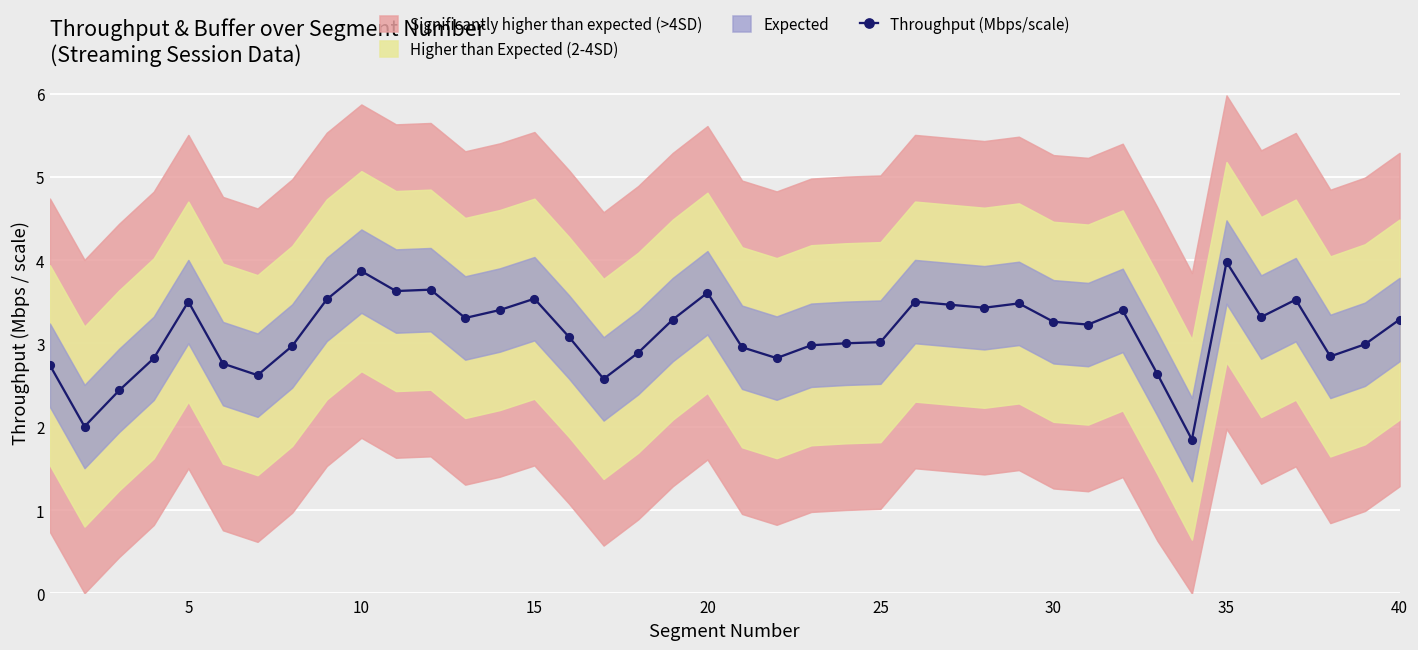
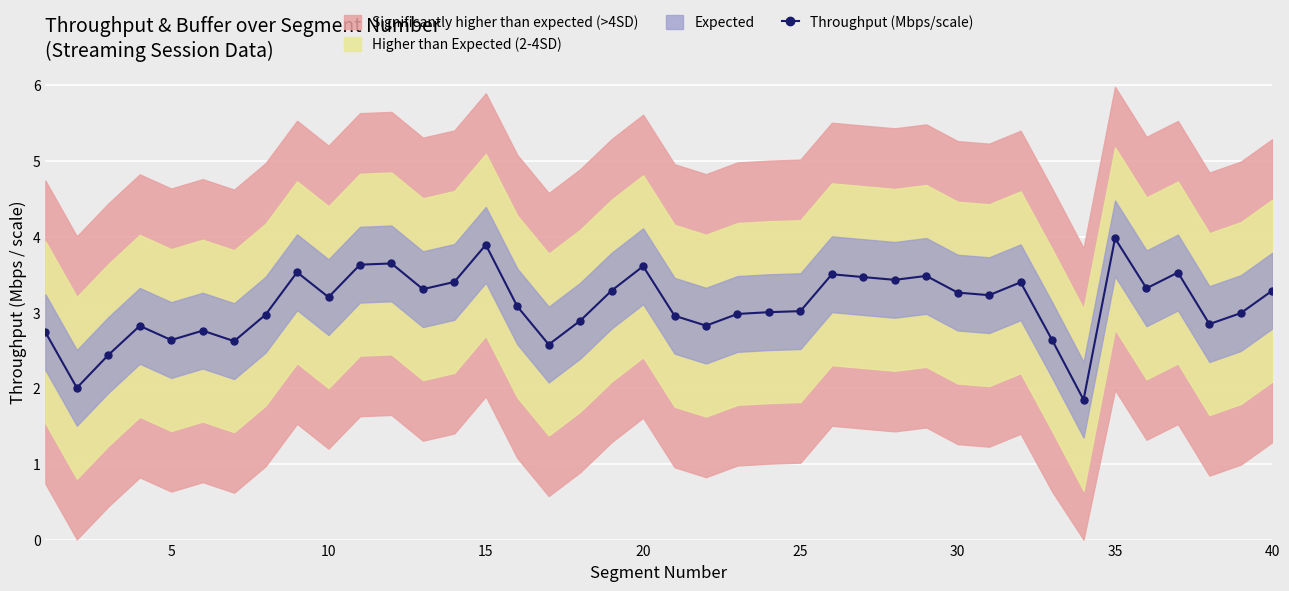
  {
    "Throughput (Mbps/scale)": {
-     "5": 3.5,
-     "10": 3.9,
-     "15": 3.5,
+     "5": 2.6,
+     "10": 3.2,
+     "15": 3.9,
      "20": 3.6,
      "25": 3.0,
      "30": 3.3,
      "35": 4.0,
      "40": 3.3
    }
  }
